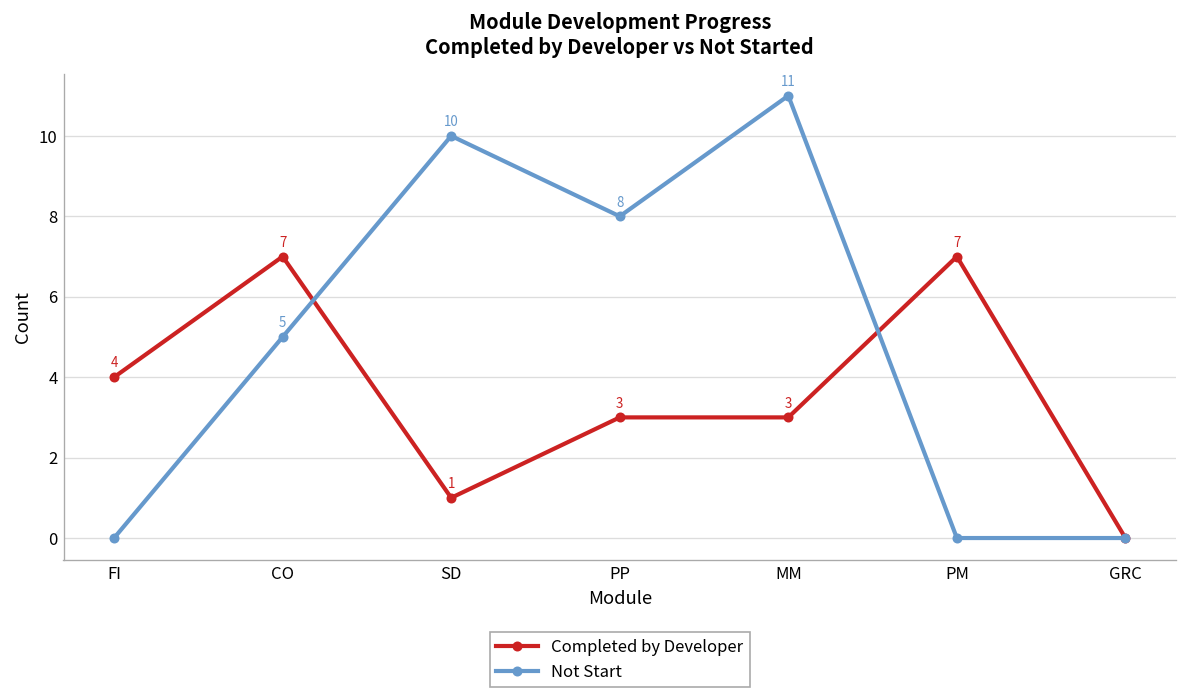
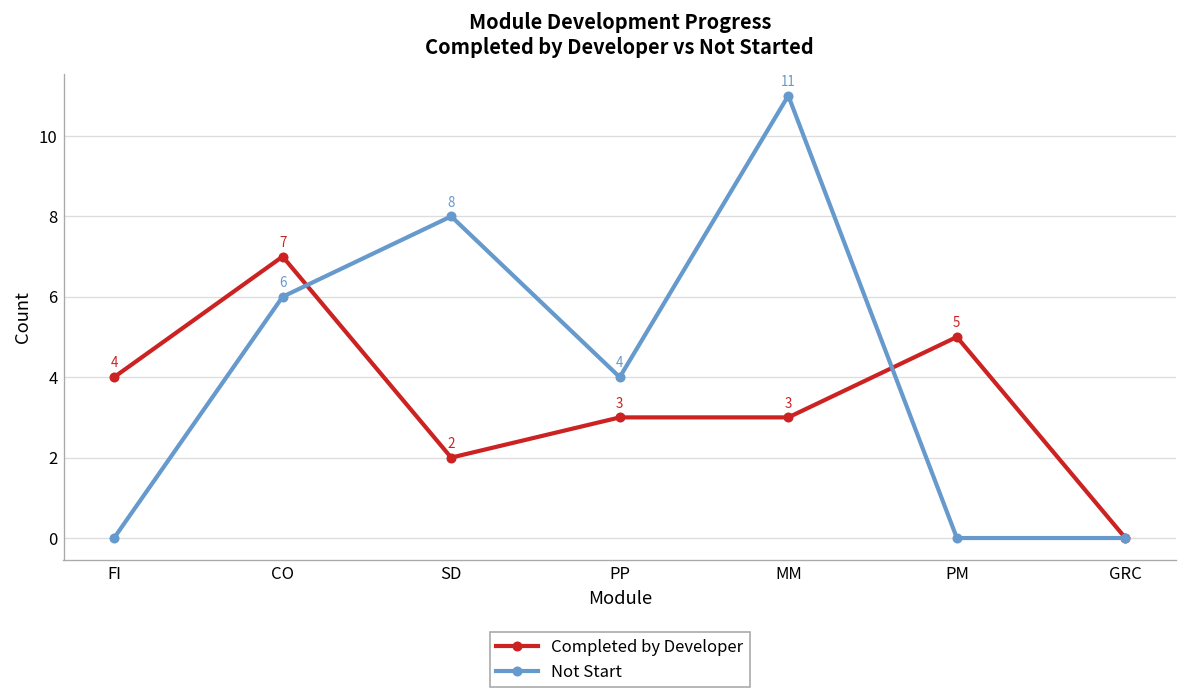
  {
    "Completed by Developer": {
      "FI": 4,
      "CO": 7,
-     "SD": 1,
+     "SD": 2,
      "PP": 3,
      "MM": 3,
-     "PM": 7
+     "PM": 5
    },
    "Not Start": {
-     "CO": 5,
-     "SD": 10,
-     "PP": 8,
+     "CO": 6,
+     "SD": 8,
+     "PP": 4,
      "MM": 11
    }
  }
